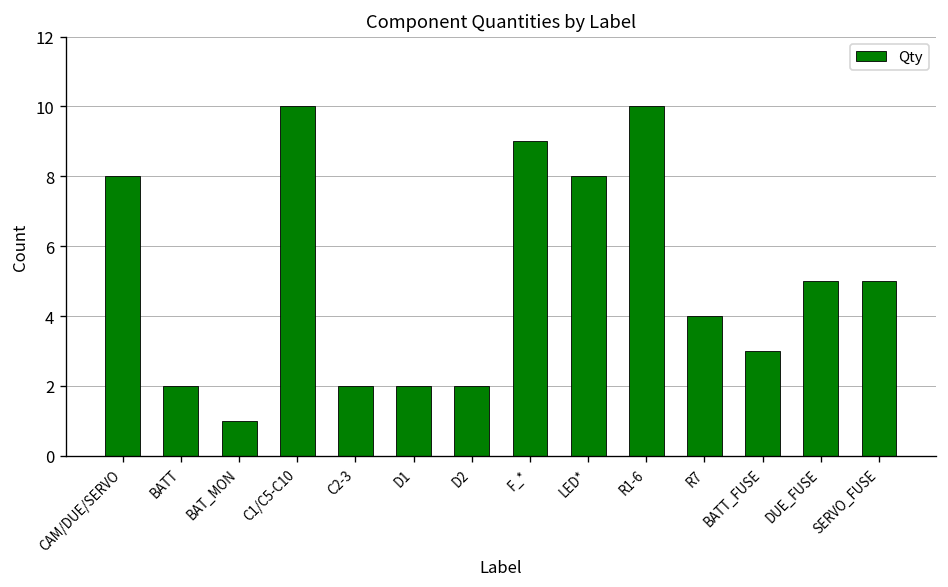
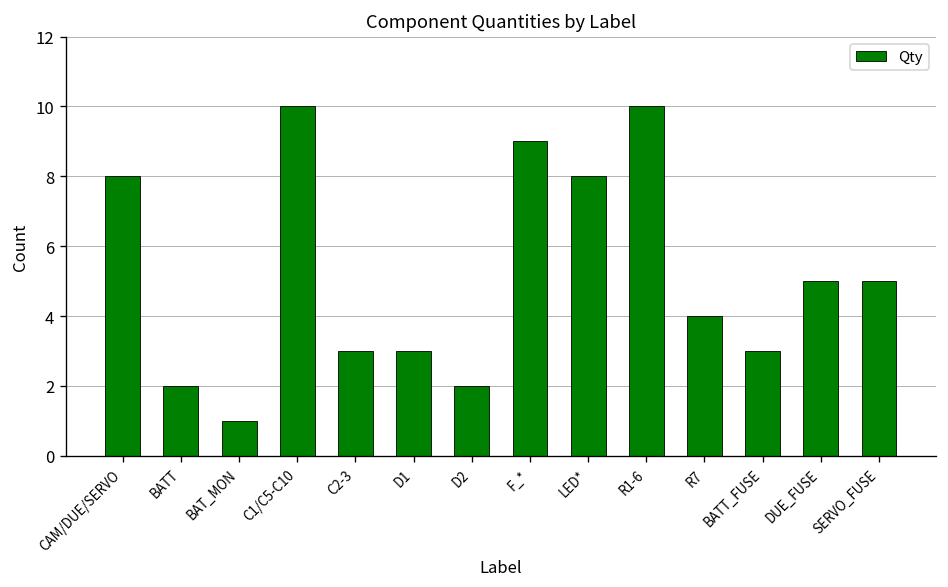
  {
    "CAM/DUE/SERVO": 8,
    "BATT": 2,
    "BAT_MON": 1,
    "C1/C5-C10": 10,
-   "C2-3": 2,
-   "D1": 2,
+   "C2-3": 3,
+   "D1": 3,
    "D2": 2,
    "F_*": 9,
    "LED*": 8,
    "R1-6": 10,
    "R7": 4,
    "BATT_FUSE": 3,
    "DUE_FUSE": 5,
    "SERVO_FUSE": 5
  }
